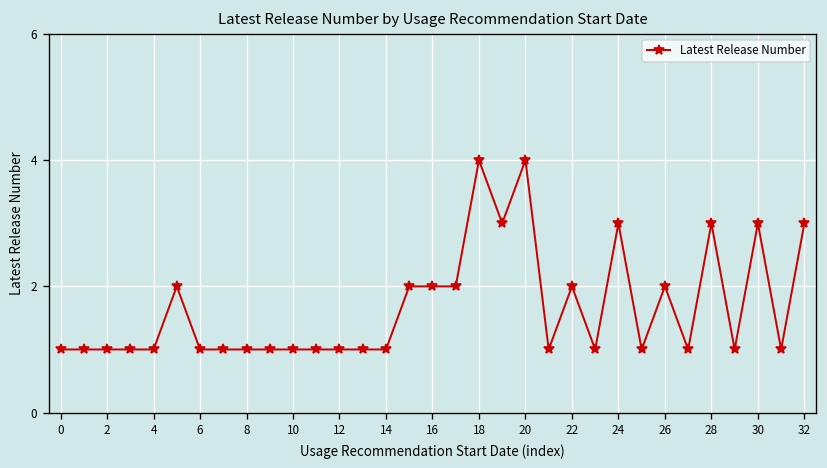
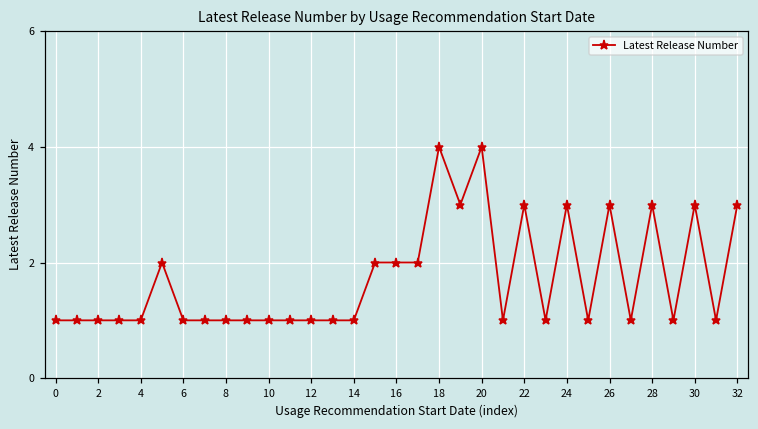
  {
    "0": 1,
    "2": 1,
    "4": 1,
    "6": 1,
    "8": 1,
    "10": 1,
    "12": 1,
    "14": 1,
    "16": 2,
    "18": 4,
    "20": 4,
-   "22": 2,
+   "22": 3,
    "24": 3,
-   "26": 2,
+   "26": 3,
    "28": 3,
    "30": 3,
    "32": 3
  }
